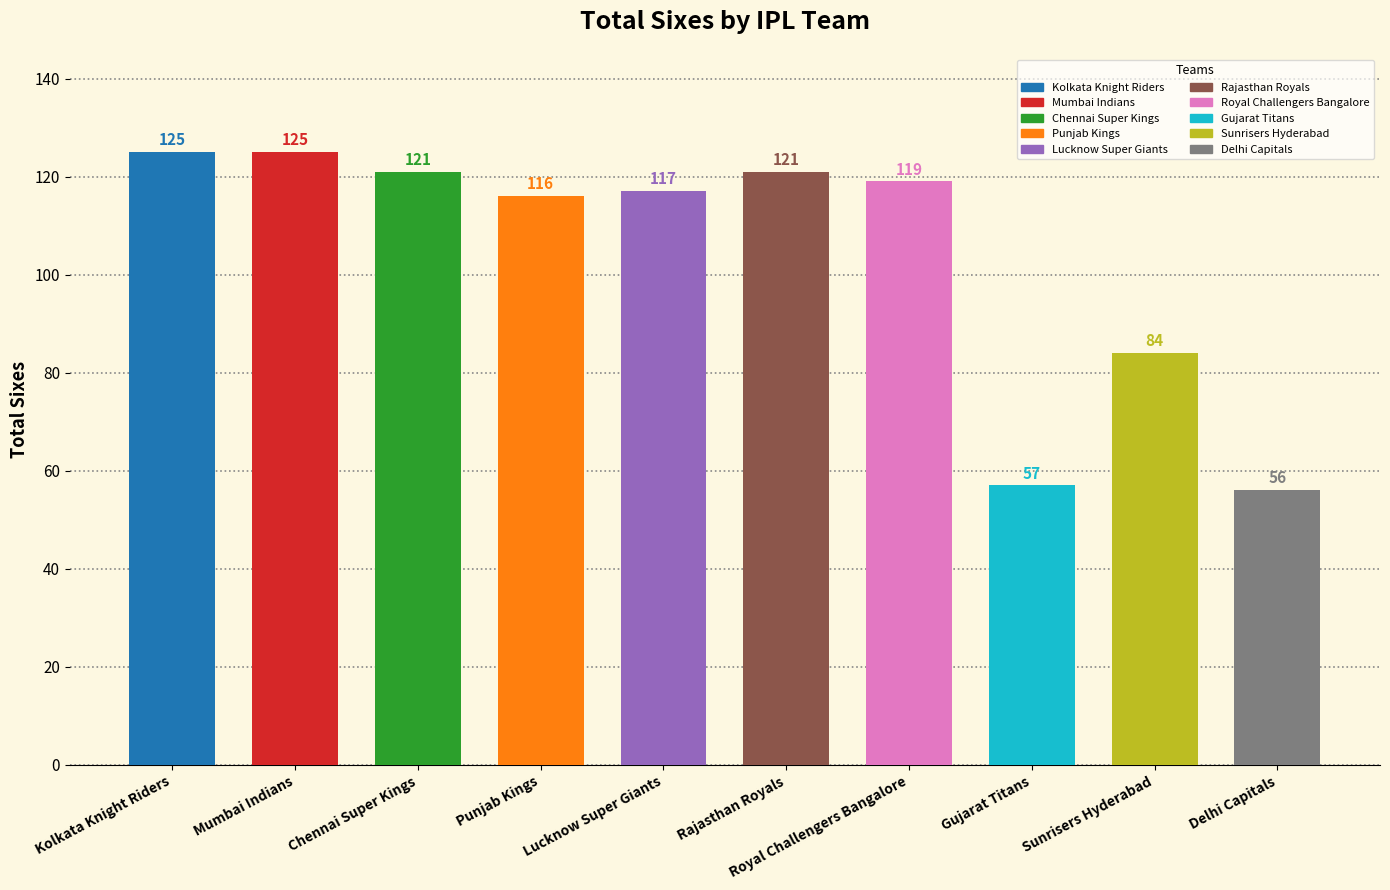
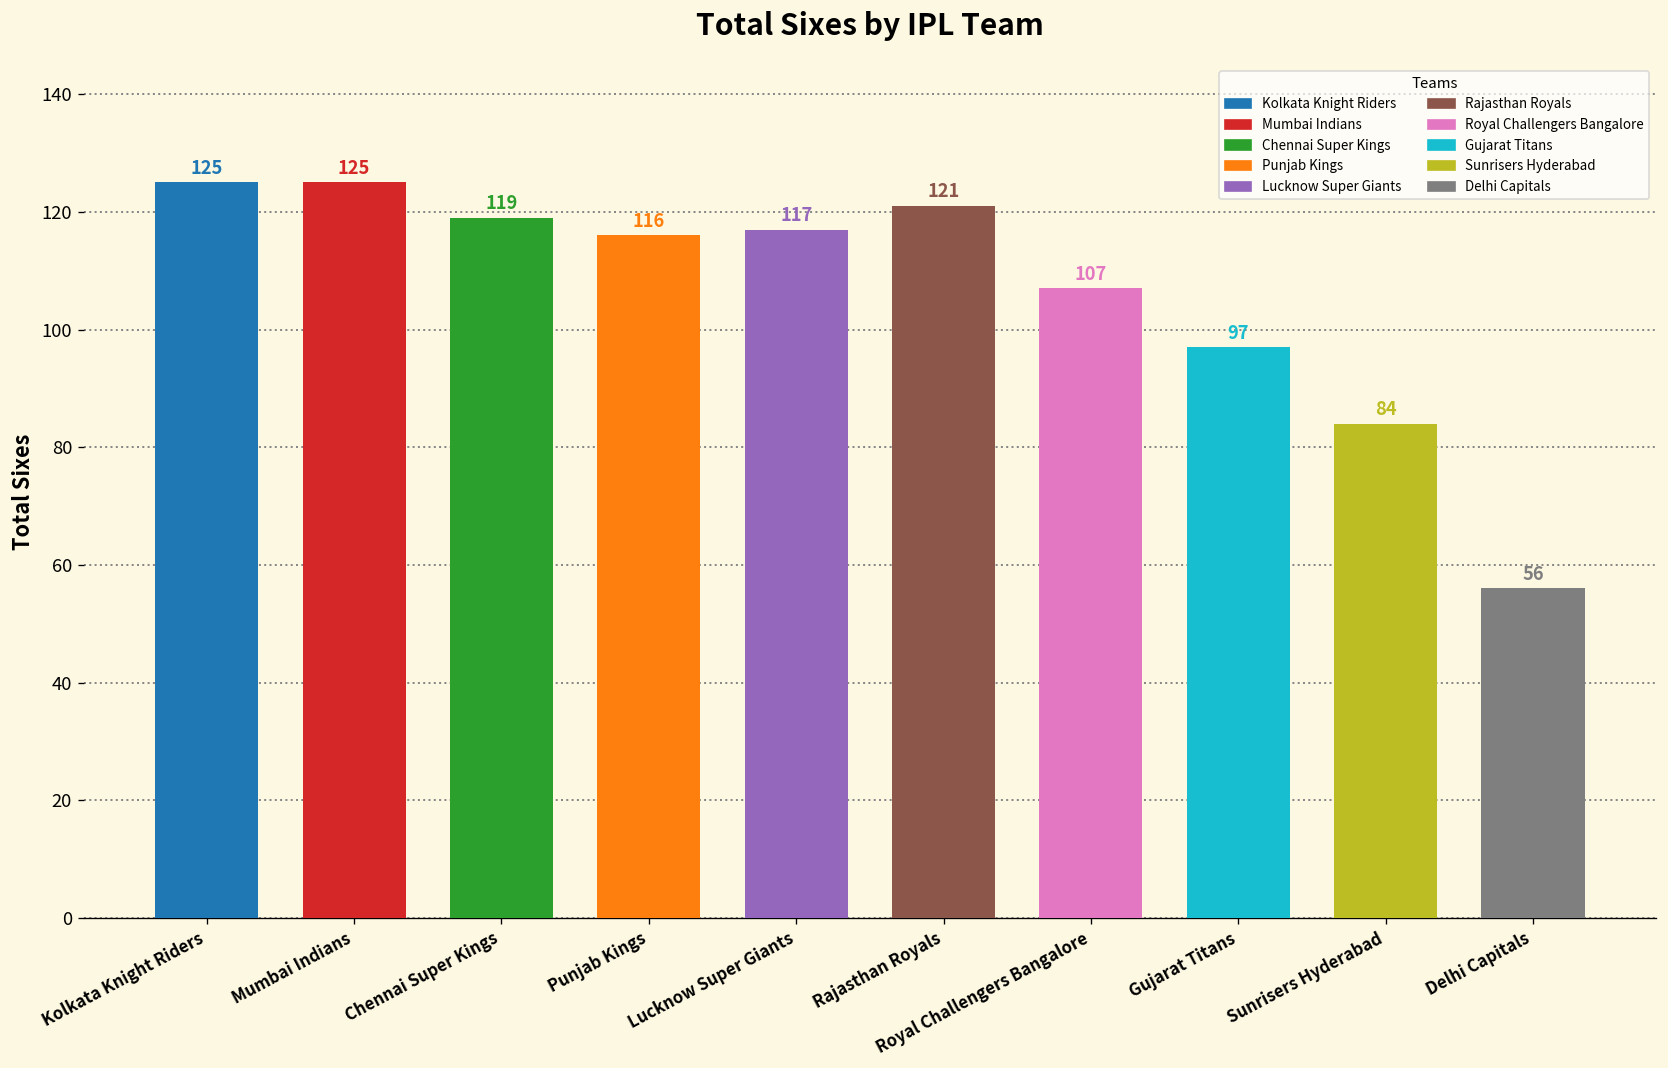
  {
    "Kolkata Knight Riders": 125,
    "Mumbai Indians": 125,
-   "Chennai Super Kings": 121,
+   "Chennai Super Kings": 119,
    "Punjab Kings": 116,
    "Lucknow Super Giants": 117,
    "Rajasthan Royals": 121,
-   "Royal Challengers Bangalore": 119,
-   "Gujarat Titans": 57,
+   "Royal Challengers Bangalore": 107,
+   "Gujarat Titans": 97,
    "Sunrisers Hyderabad": 84,
    "Delhi Capitals": 56
  }
